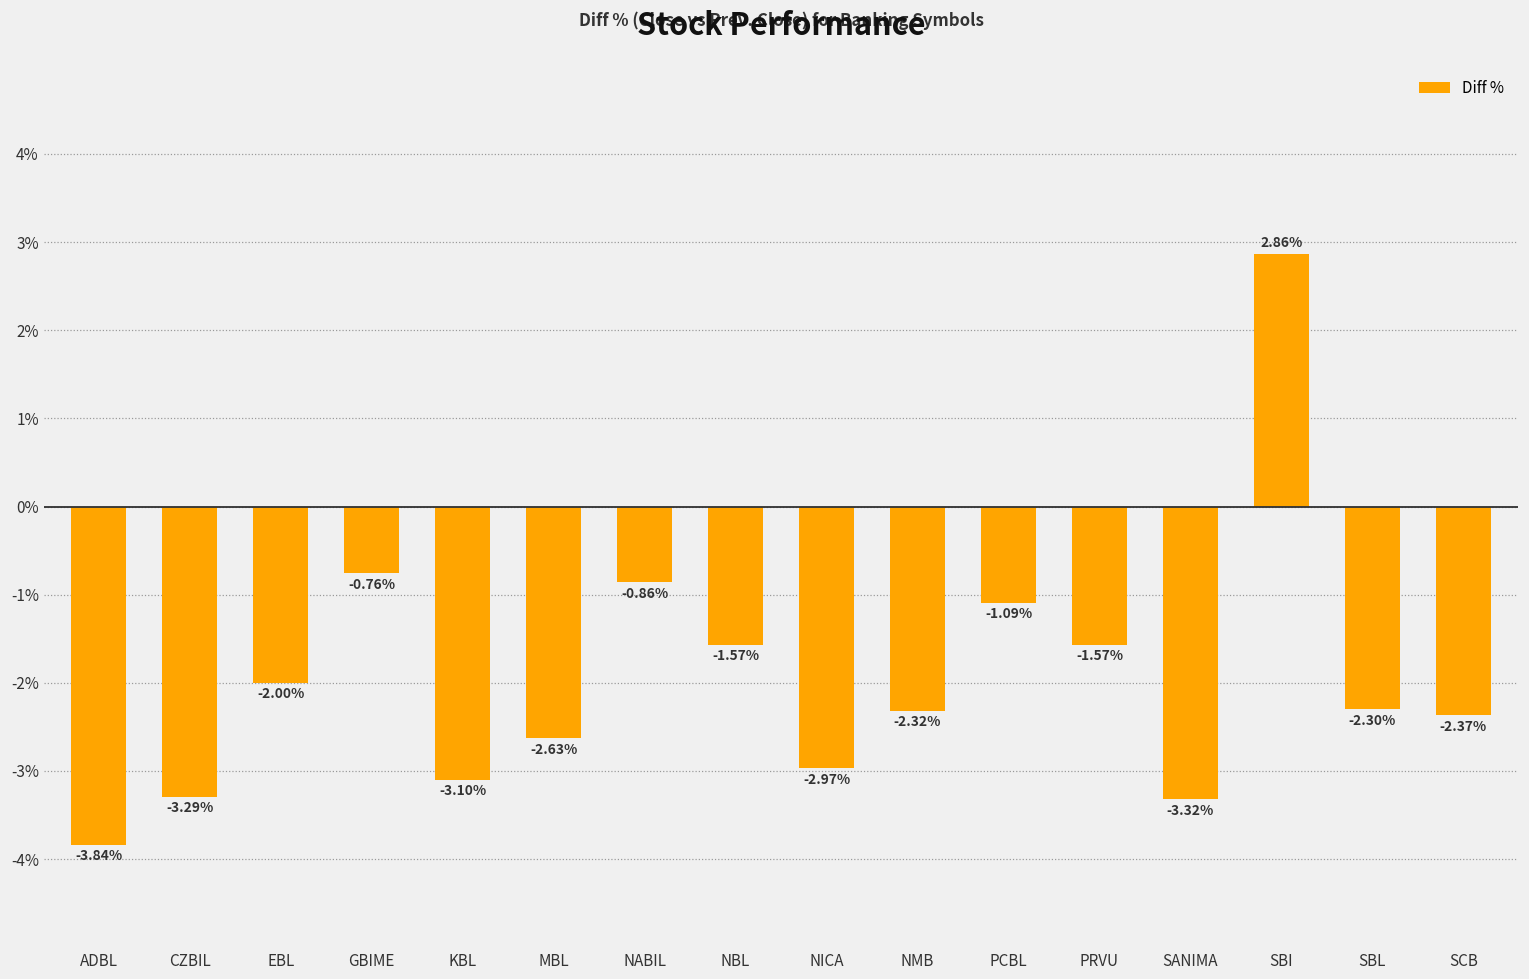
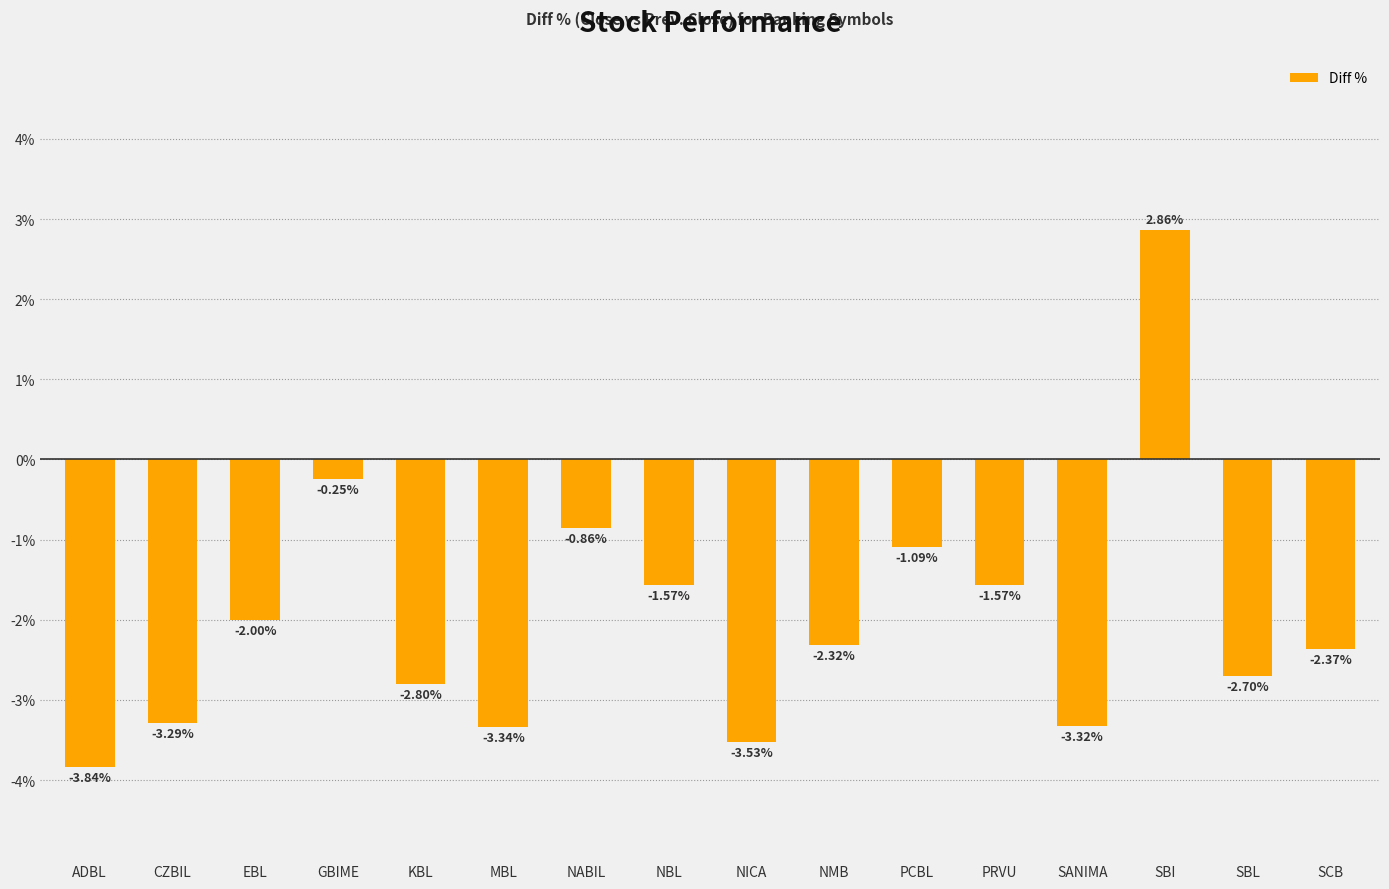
  {
    "ADBL": "-3.84%",
    "CZBIL": "-3.29%",
    "EBL": "-2.00%",
-   "GBIME": "-0.76%",
-   "KBL": "-3.10%",
-   "MBL": "-2.63%",
+   "GBIME": "-0.25%",
+   "KBL": "-2.80%",
+   "MBL": "-3.34%",
    "NABIL": "-0.86%",
    "NBL": "-1.57%",
-   "NICA": "-2.97%",
+   "NICA": "-3.53%",
    "NMB": "-2.32%",
    "PCBL": "-1.09%",
    "PRVU": "-1.57%",
    "SANIMA": "-3.32%",
    "SBI": "2.86%",
-   "SBL": "-2.30%",
+   "SBL": "-2.70%",
    "SCB": "-2.37%"
  }
